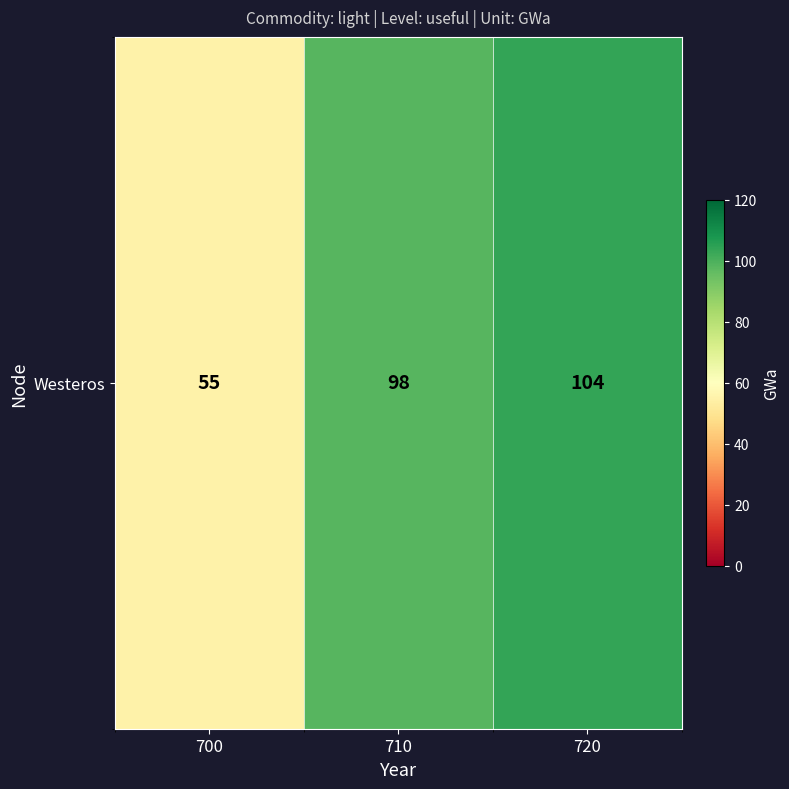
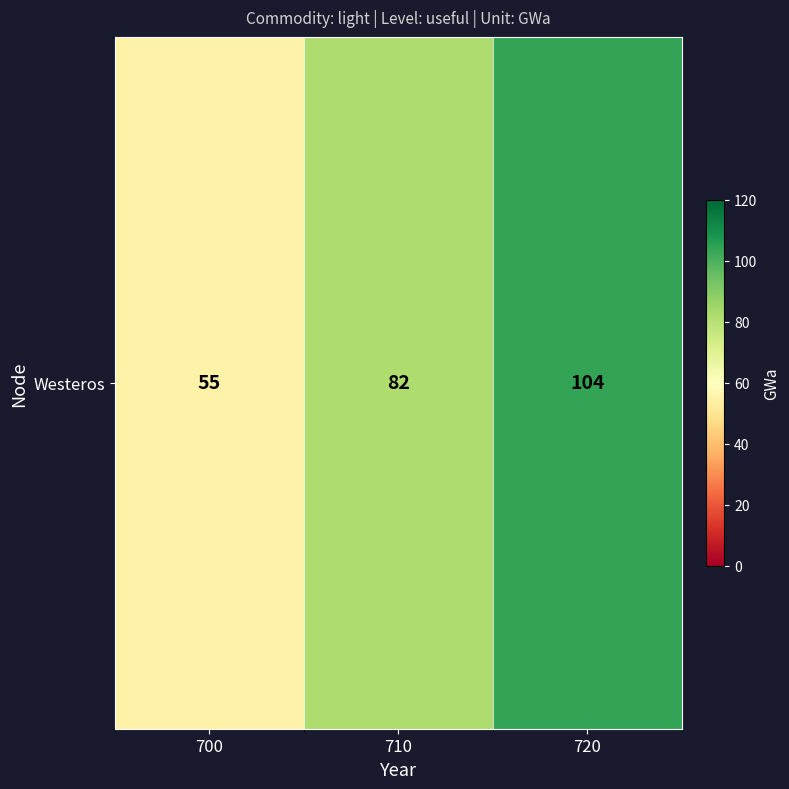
  {
    "Westeros": {
      "700": 55,
-     "710": 98,
+     "710": 82,
      "720": 104
    }
  }
